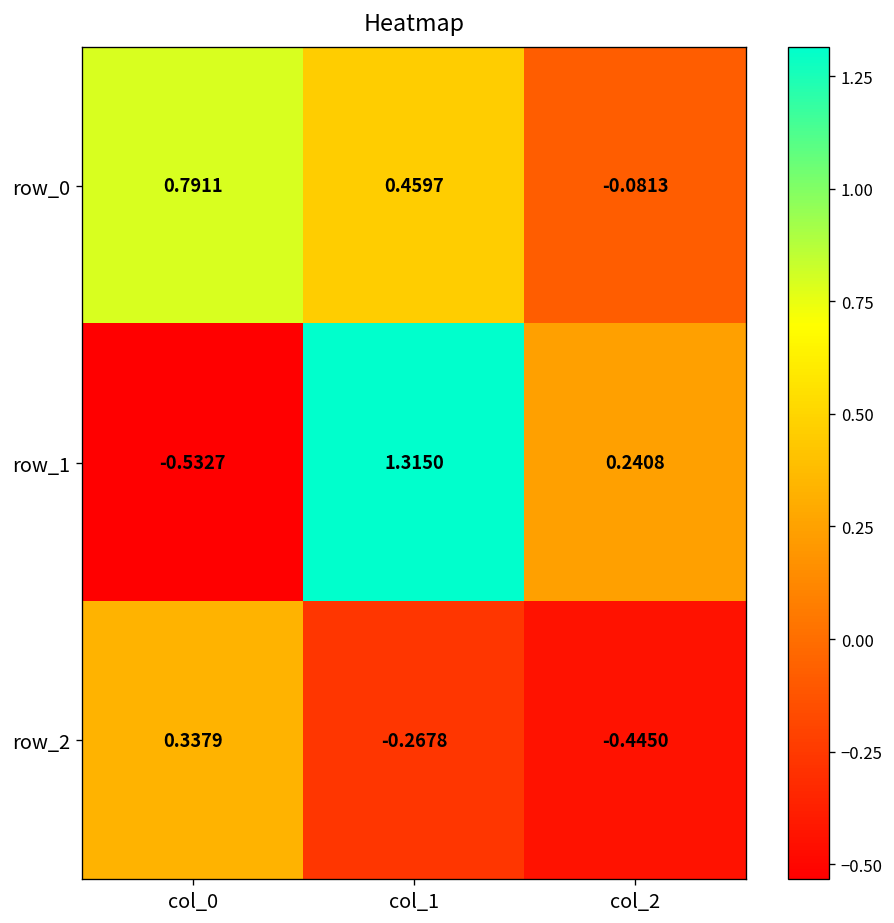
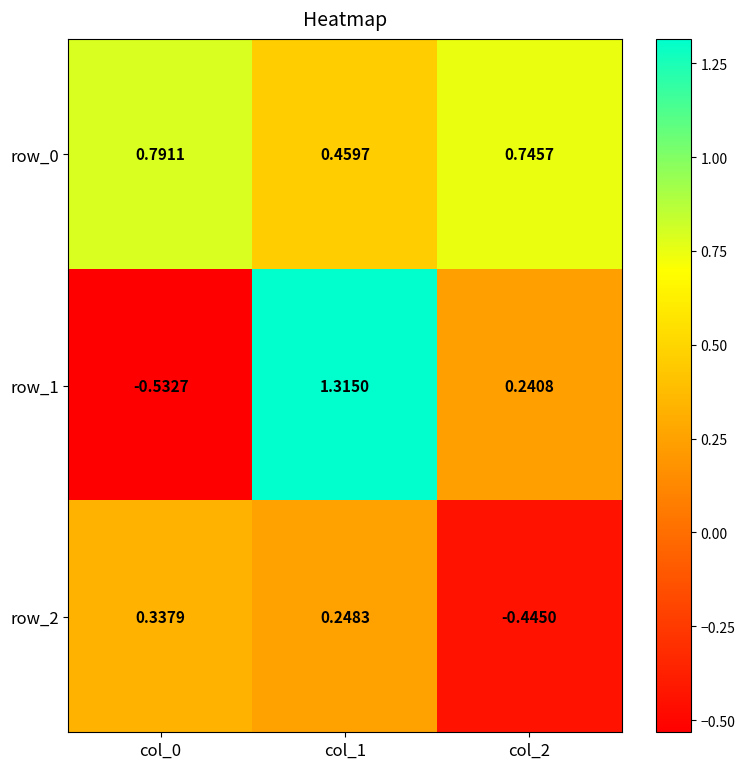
  {
    "row_0": {
      "col_0": 0.7911,
      "col_1": 0.4597,
-     "col_2": -0.0813
+     "col_2": 0.7457
    },
    "row_1": {
      "col_0": -0.5327,
      "col_1": 1.3150,
      "col_2": 0.2408
    },
    "row_2": {
      "col_0": 0.3379,
-     "col_1": -0.2678,
+     "col_1": 0.2483,
      "col_2": -0.4450
    }
  }
